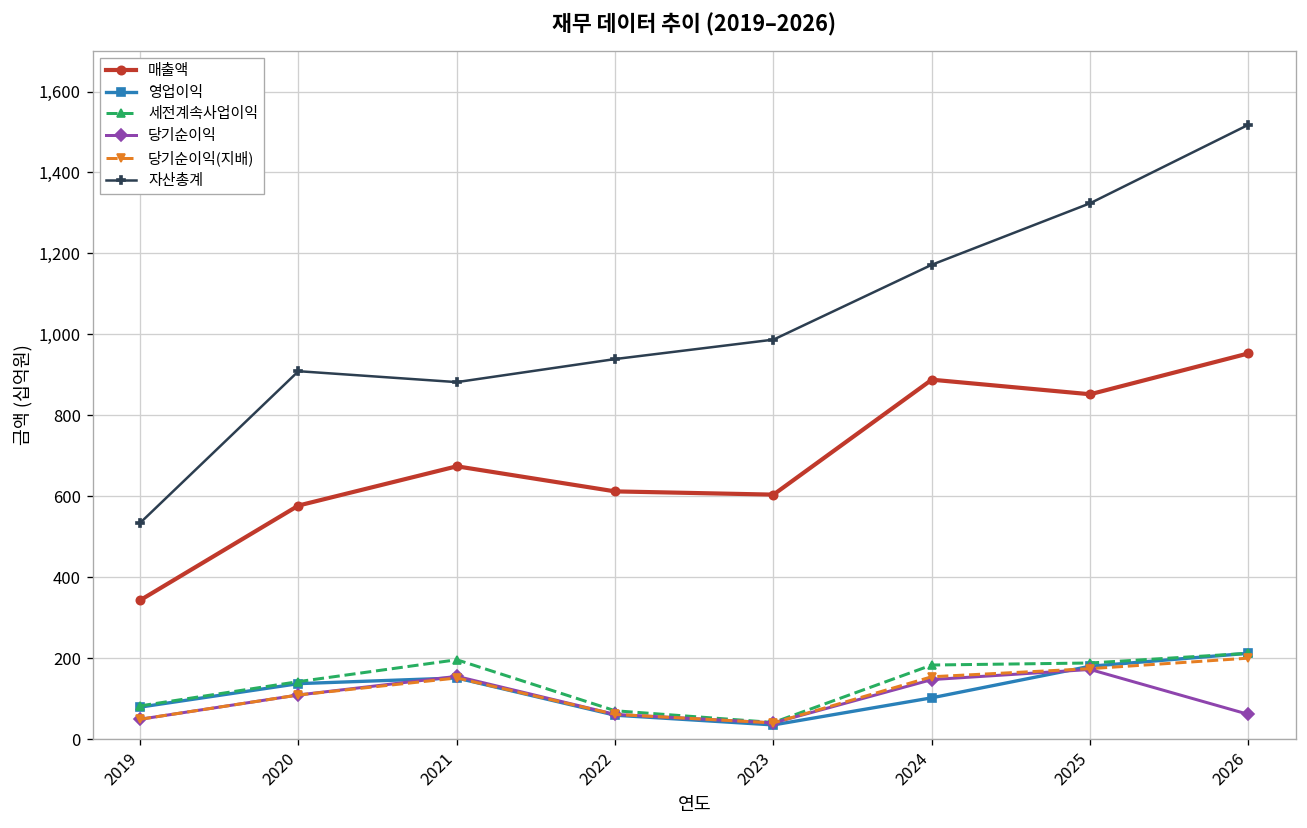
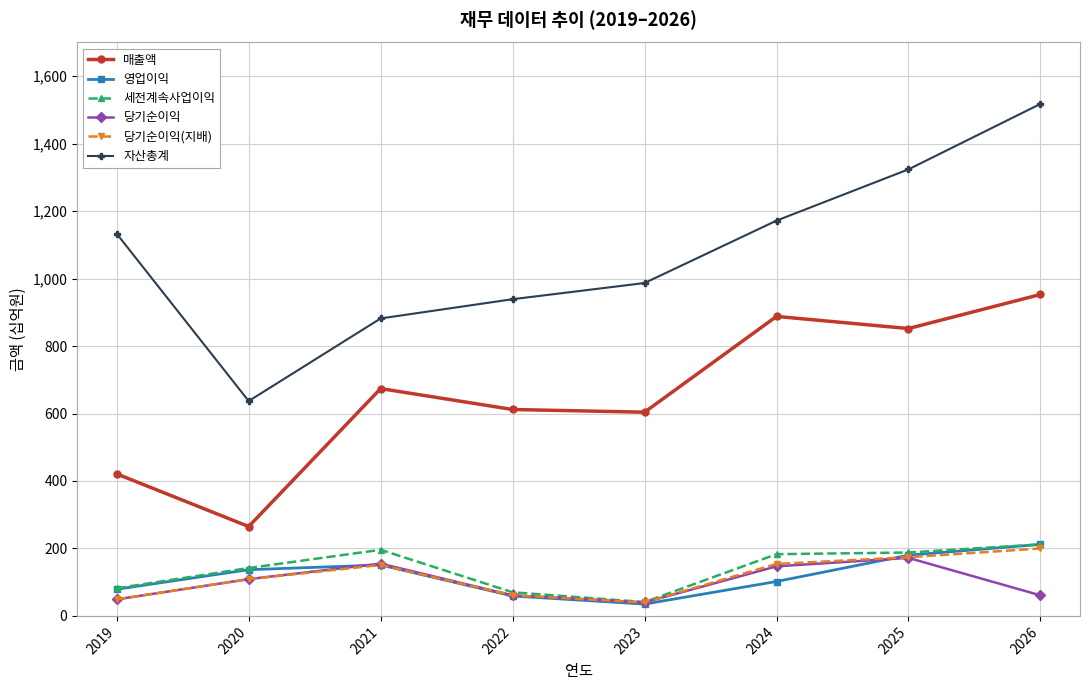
  {
    "매출액": {
-     "2019": "340",
-     "2020": "580",
+     "2019": "420",
+     "2020": "270",
      "2021": "670",
      "2022": "610",
      "2023": "600",
      "2024": "890",
      "2025": "850",
      "2026": "950"
    },
    "영업이익": {
      "2024": "100"
    },
    "세전계속사업이익": {
      "2021": "200",
      "2022": "70",
      "2024": "180",
      "2025": "190"
    },
    "당기순이익": {
      "2026": "60"
    },
    "당기순이익(지배)": {
      "2026": "200"
    },
    "자산총계": {
-     "2019": "530",
-     "2020": "910",
+     "2019": "1,130",
+     "2020": "640",
      "2021": "880",
      "2022": "940",
      "2023": "990",
      "2024": "1,170",
      "2025": "1,320",
      "2026": "1,520"
    }
  }
